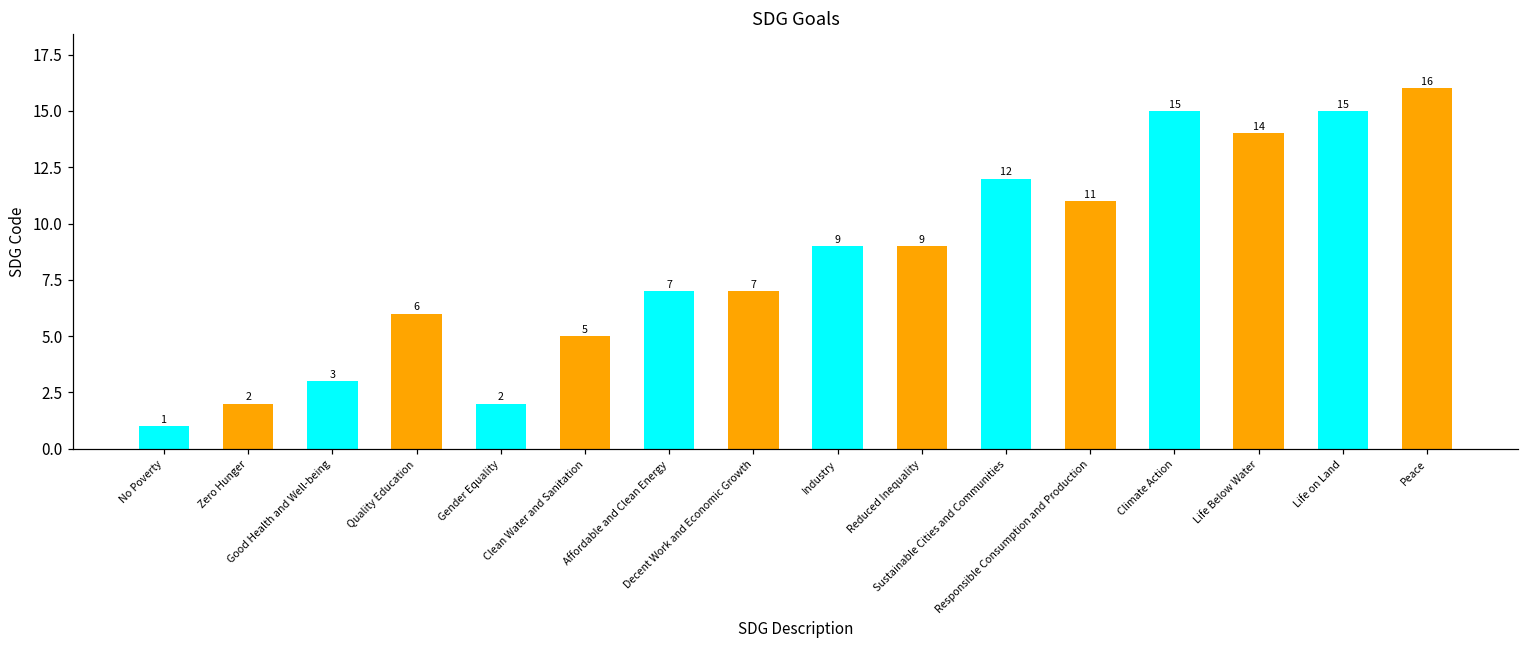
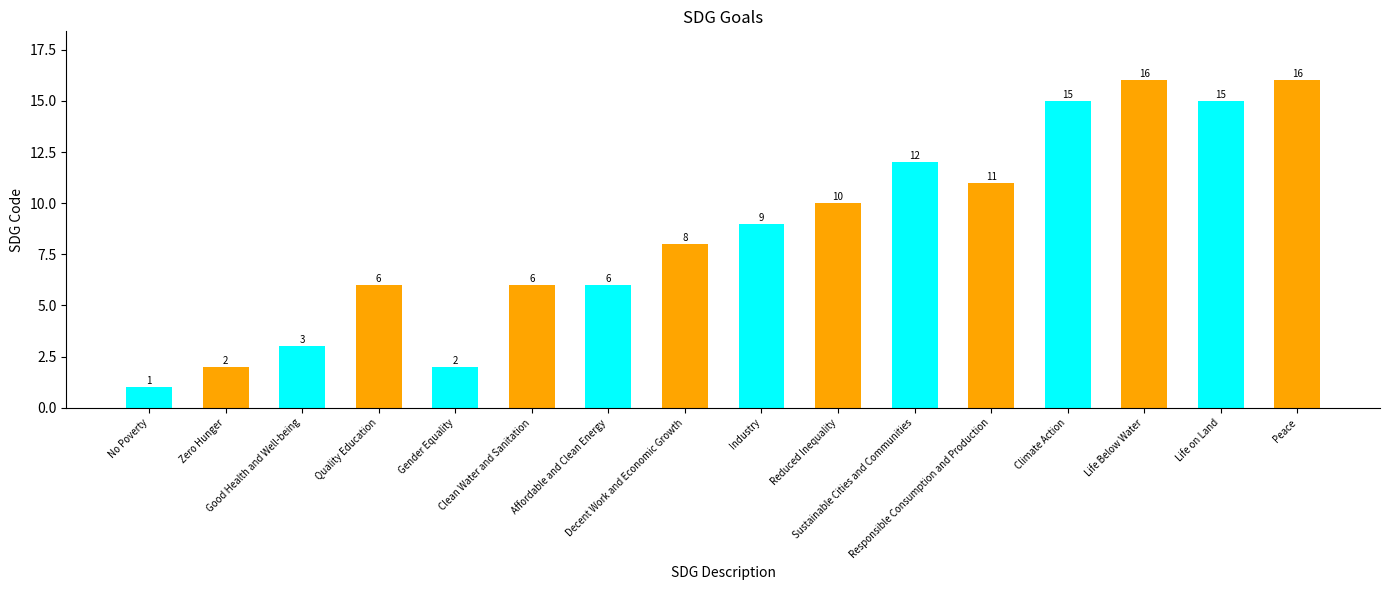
  {
    "No Poverty": 1,
    "Zero Hunger": 2,
    "Good Health and Well-being": 3,
    "Quality Education": 6,
    "Gender Equality": 2,
-   "Clean Water and Sanitation": 5,
-   "Affordable and Clean Energy": 7,
-   "Decent Work and Economic Growth": 7,
+   "Clean Water and Sanitation": 6,
+   "Affordable and Clean Energy": 6,
+   "Decent Work and Economic Growth": 8,
    "Industry": 9,
-   "Reduced Inequality": 9,
+   "Reduced Inequality": 10,
    "Sustainable Cities and Communities": 12,
    "Responsible Consumption and Production": 11,
    "Climate Action": 15,
-   "Life Below Water": 14,
+   "Life Below Water": 16,
    "Life on Land": 15,
    "Peace": 16
  }
